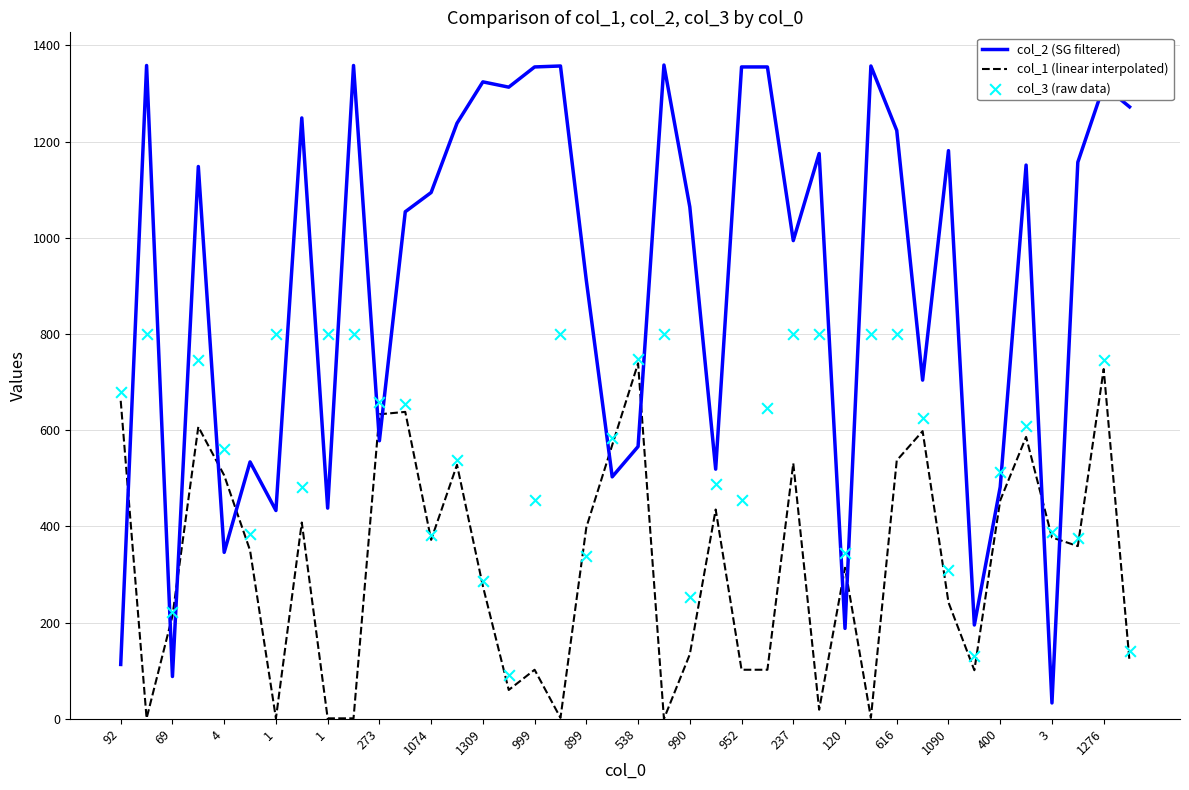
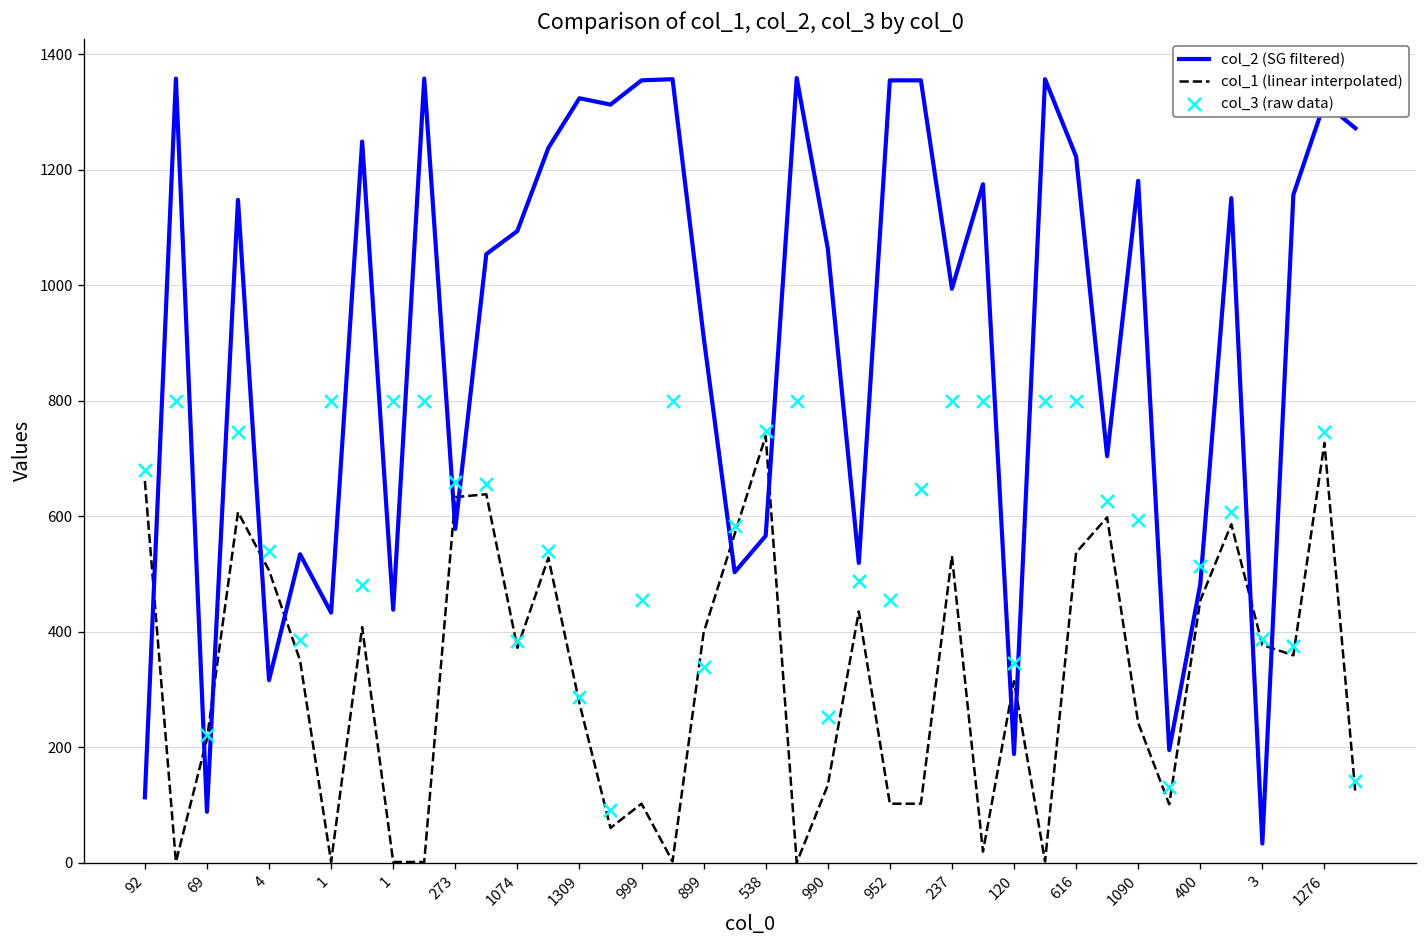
  {
    "col_2 (SG filtered)": {
      "92": 110,
      "69": 90,
-     "4": 350,
+     "4": 320,
      "273": 580,
      "1074": 1090,
      "1309": 1320,
      "999": 1360,
      "899": 910,
      "538": 570,
      "990": 1060,
      "952": 1360,
      "237": 990,
      "120": 190,
      "616": 1220,
      "1090": 1180,
      "400": 480
    },
    "col_3 (raw data)": {
-     "4": 560,
-     "1090": 310
+     "4": 540,
+     "1090": 590
    },
    "col_1 (linear interpolated)": {
      "92": 660,
      "69": 210,
      "4": 510,
      "273": 630,
      "1074": 370,
      "1309": 280,
      "999": 100,
      "899": 400,
      "538": 740,
      "990": 130,
      "952": 100,
      "237": 530,
      "120": 310,
      "616": 540,
      "1090": 240,
      "400": 450,
      "1276": 730
    }
  }
